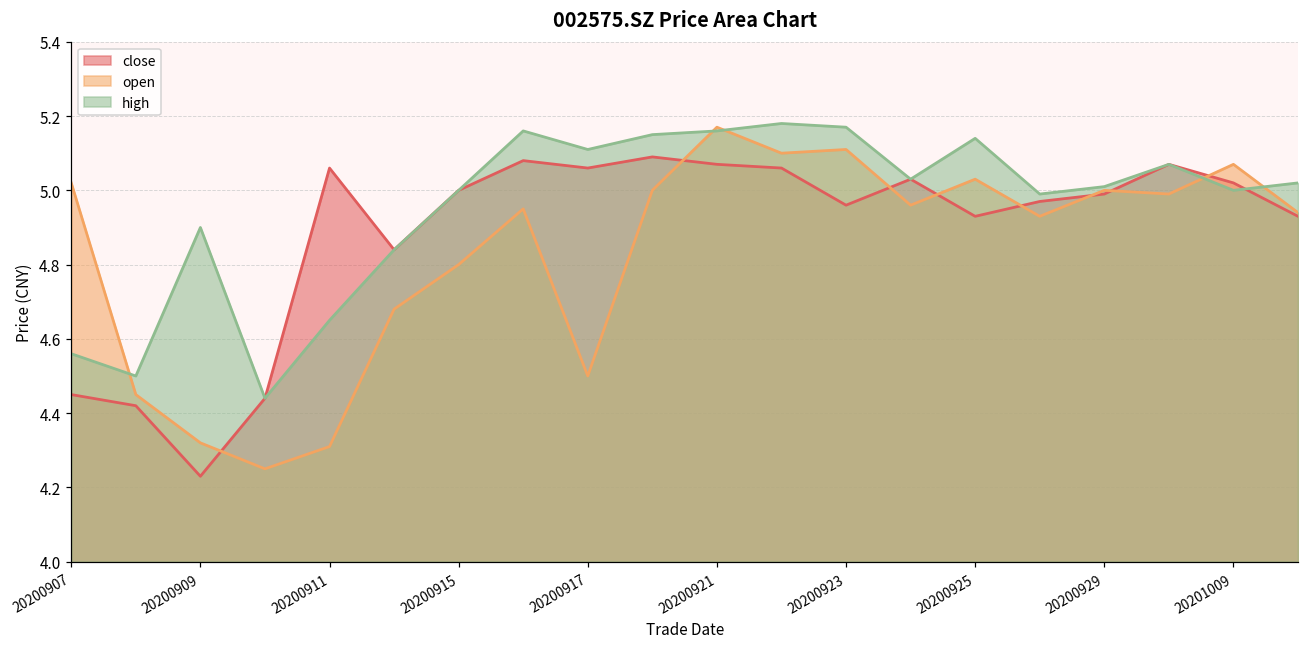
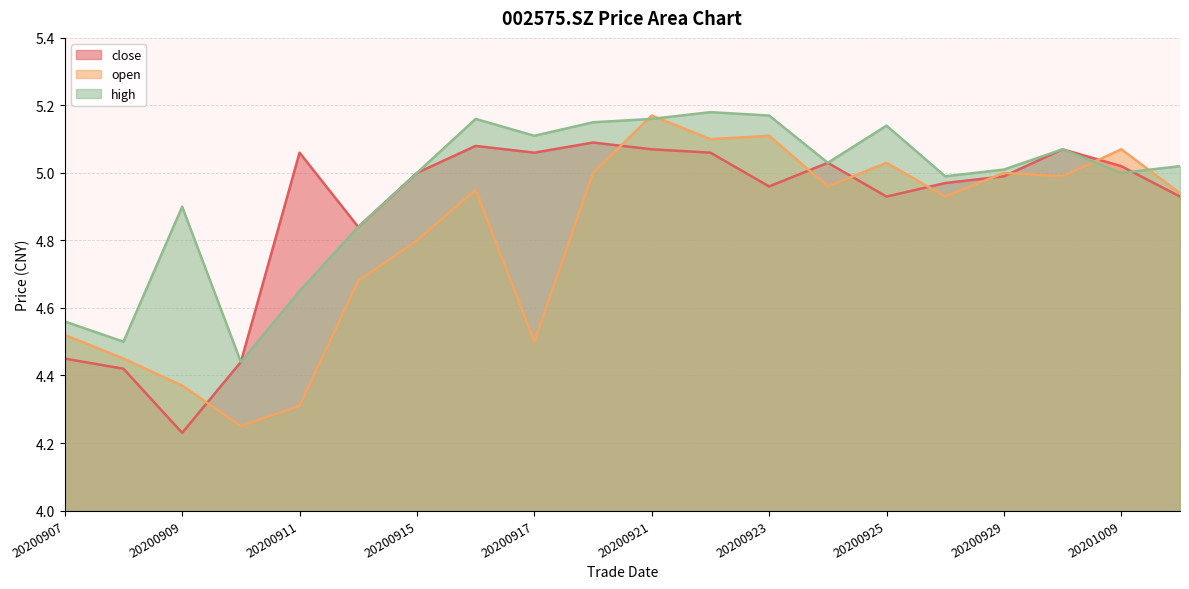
  {
    "close": {
      "20200907": 4.45,
      "20200909": 4.23,
      "20200911": 5.06,
      "20200917": 5.06,
      "20200921": 5.07,
      "20200923": 4.96,
      "20200925": 4.93,
      "20200929": 4.99,
      "20201009": 5.02
    },
    "open": {
-     "20200907": 5.02,
-     "20200909": 4.32,
+     "20200907": 4.52,
+     "20200909": 4.37,
      "20200911": 4.31,
      "20200915": 4.80,
      "20200917": 4.50,
      "20200921": 5.17,
      "20200923": 5.11,
      "20200925": 5.03,
      "20200929": 5.00,
      "20201009": 5.07
    },
    "high": {
      "20200907": 4.56,
      "20200909": 4.90,
      "20200911": 4.65,
      "20200917": 5.11,
      "20200921": 5.16,
      "20200923": 5.17,
      "20200925": 5.14,
      "20200929": 5.01,
      "20201009": 5.00
    }
  }
